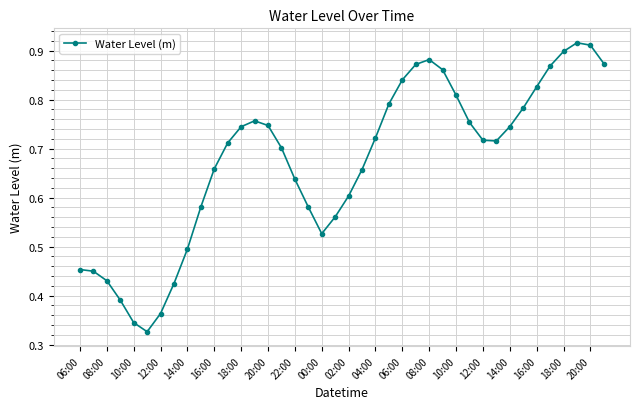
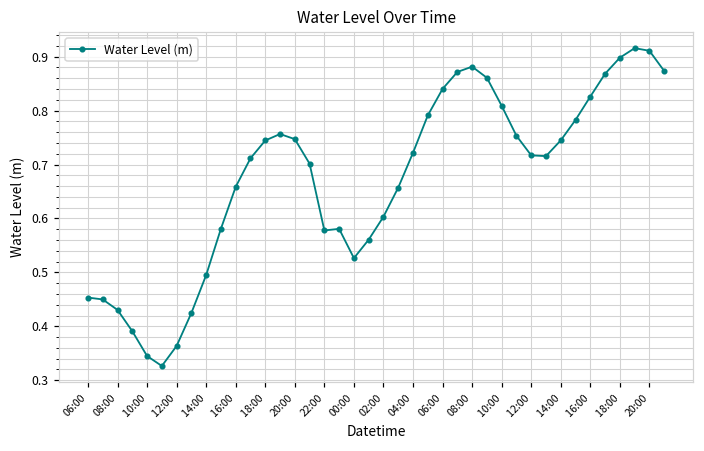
  {
-   "22:00": 0.64,
+   "22:00": 0.58,
    "00:00": 0.53,
    "02:00": 0.60,
    "04:00": 0.72
  }
